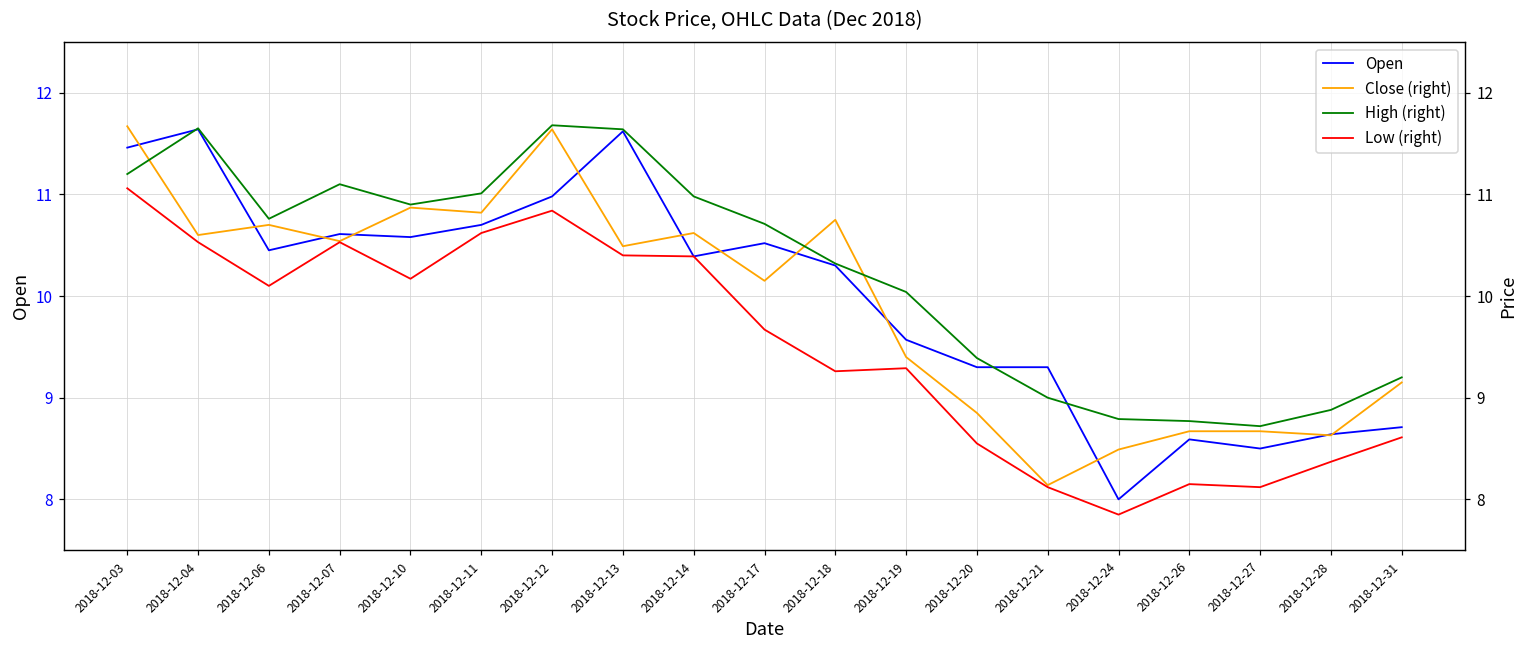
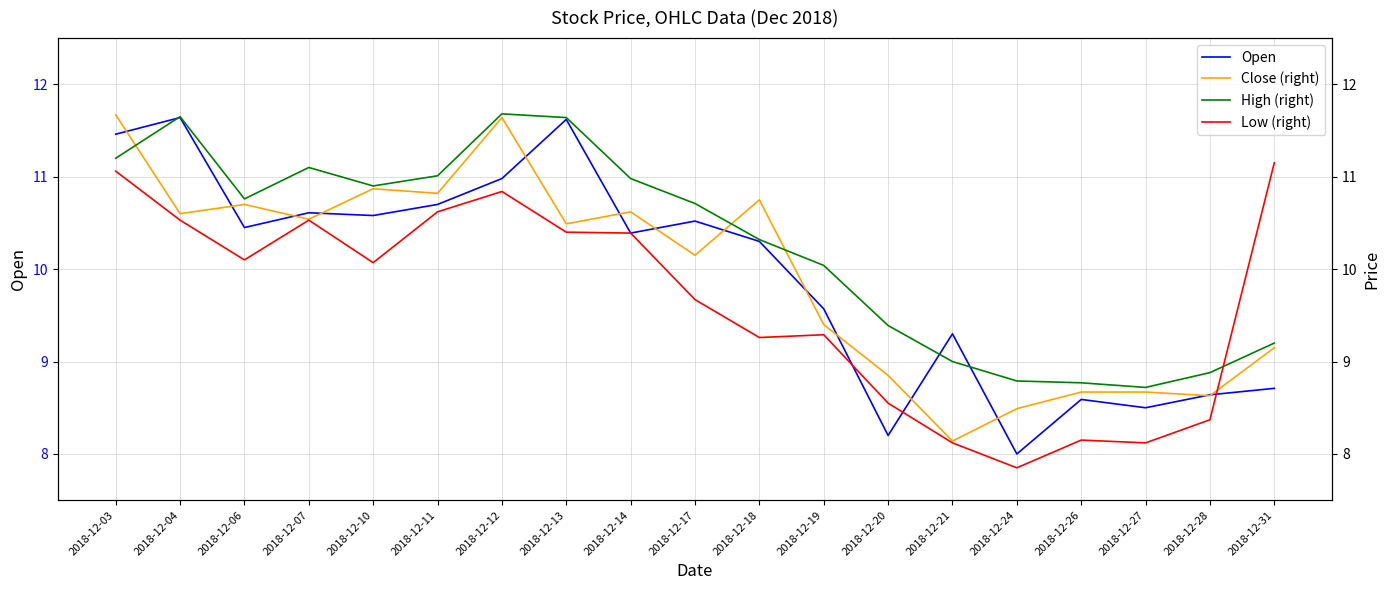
  {
    "Open": {
      "2018-12-03": 11.5,
      "2018-12-04": 11.6,
      "2018-12-06": 10.5,
      "2018-12-07": 10.6,
      "2018-12-10": 10.6,
      "2018-12-11": 10.7,
      "2018-12-12": 11.0,
      "2018-12-13": 11.6,
      "2018-12-14": 10.4,
      "2018-12-17": 10.5,
      "2018-12-18": 10.3,
      "2018-12-19": 9.6,
-     "2018-12-20": 9.3,
+     "2018-12-20": 8.2,
      "2018-12-21": 9.3,
      "2018-12-24": 8.0,
      "2018-12-26": 8.6,
      "2018-12-27": 8.5,
      "2018-12-28": 8.6,
      "2018-12-31": 8.7
    },
    "Close (right)": {
      "2018-12-03": 11.7,
      "2018-12-04": 10.6,
      "2018-12-06": 10.7,
      "2018-12-10": 10.9,
      "2018-12-11": 10.8,
      "2018-12-12": 11.6,
      "2018-12-13": 10.5,
      "2018-12-14": 10.6,
      "2018-12-17": 10.2,
      "2018-12-18": 10.8,
      "2018-12-19": 9.4,
      "2018-12-20": 8.9,
      "2018-12-24": 8.5,
      "2018-12-26": 8.7,
      "2018-12-27": 8.7,
      "2018-12-28": 8.6,
      "2018-12-31": 9.2
    },
    "High (right)": {
      "2018-12-03": 11.2,
      "2018-12-04": 11.7,
      "2018-12-06": 10.8,
      "2018-12-07": 11.1,
      "2018-12-10": 10.9,
      "2018-12-11": 11.0,
      "2018-12-12": 11.7,
      "2018-12-13": 11.6,
      "2018-12-14": 11.0,
      "2018-12-17": 10.7,
      "2018-12-18": 10.3,
      "2018-12-19": 10.0,
      "2018-12-20": 9.4,
      "2018-12-21": 9.0,
      "2018-12-24": 8.8,
      "2018-12-26": 8.8,
      "2018-12-27": 8.7,
      "2018-12-28": 8.9,
      "2018-12-31": 9.2
    },
    "Low (right)": {
      "2018-12-03": 11.1,
      "2018-12-04": 10.5,
      "2018-12-06": 10.1,
-     "2018-12-10": 10.2,
+     "2018-12-10": 10.1,
      "2018-12-11": 10.6,
      "2018-12-12": 10.8,
      "2018-12-13": 10.4,
      "2018-12-14": 10.4,
      "2018-12-17": 9.7,
      "2018-12-18": 9.3,
      "2018-12-19": 9.3,
      "2018-12-20": 8.6,
      "2018-12-24": 7.9,
      "2018-12-26": 8.2,
      "2018-12-27": 8.1,
      "2018-12-28": 8.4,
-     "2018-12-31": 8.6
+     "2018-12-31": 11.2
    }
  }
